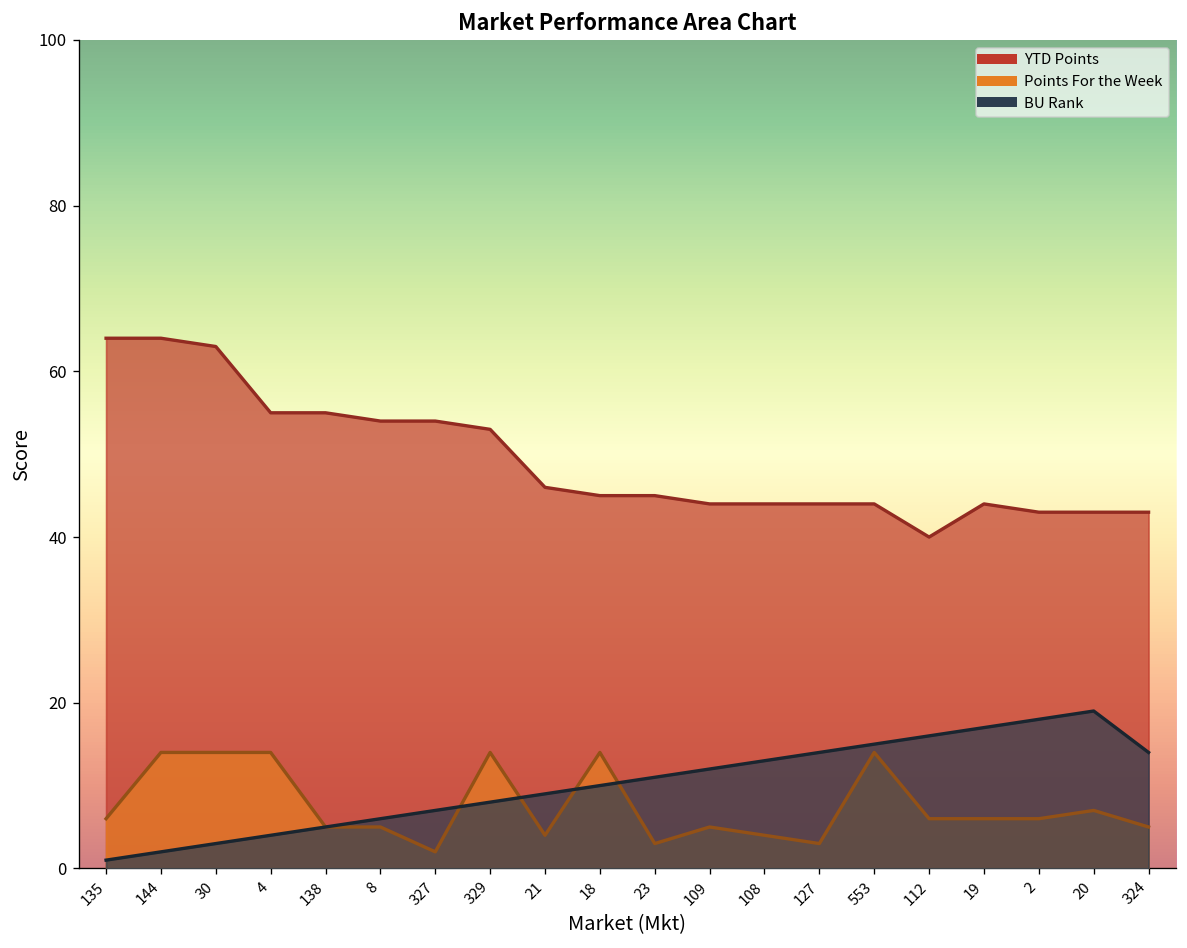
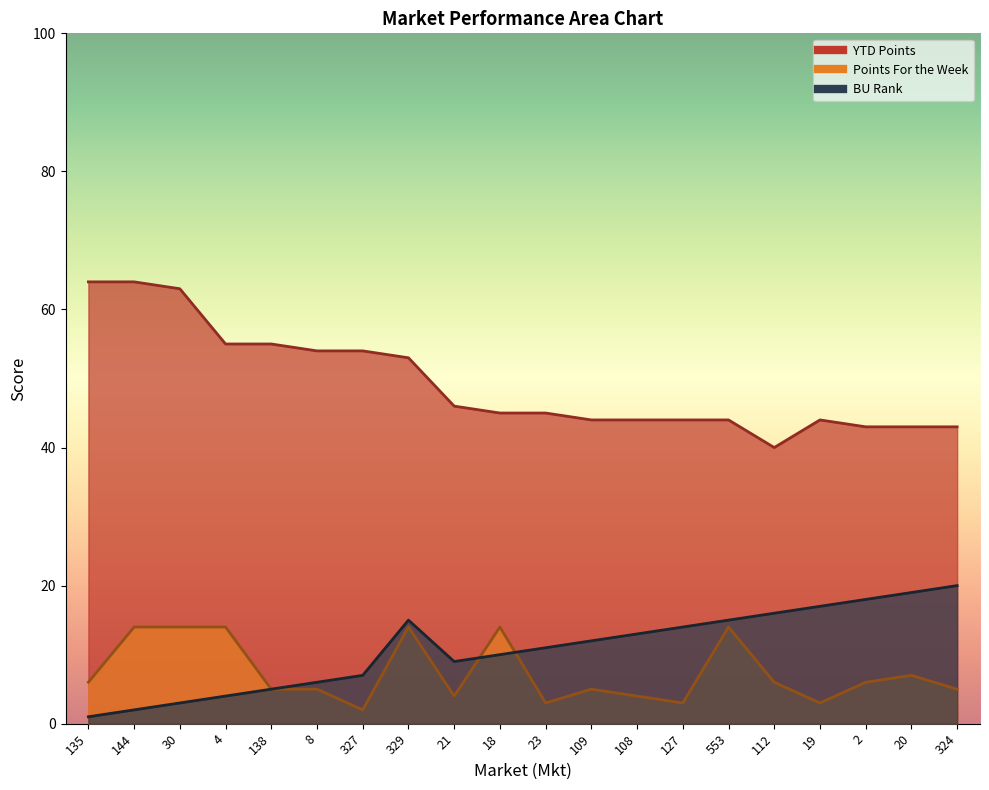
  {
    "YTD Points": {
      "135": 64,
      "144": 64,
      "30": 63,
      "4": 55,
      "138": 55,
      "8": 54,
      "327": 54,
      "329": 53,
      "21": 46,
      "18": 45,
      "23": 45,
      "109": 44,
      "108": 44,
      "127": 44,
      "553": 44,
      "112": 40,
      "19": 44,
      "2": 43,
      "20": 43,
      "324": 43
    },
    "Points For the Week": {
      "135": 6,
      "144": 14,
      "30": 14,
      "4": 14,
      "8": 5,
      "327": 2,
      "329": 14,
      "21": 4,
      "18": 14,
      "23": 3,
      "109": 5,
      "108": 4,
      "127": 3,
      "553": 14,
      "112": 6,
-     "19": 6,
+     "19": 3,
      "2": 6,
      "20": 7,
      "324": 5
    },
    "BU Rank": {
      "135": 1,
      "144": 2,
      "30": 3,
      "4": 4,
      "8": 6,
      "327": 7,
-     "329": 8,
+     "329": 15,
      "21": 9,
      "18": 10,
      "23": 11,
      "109": 12,
      "108": 13,
      "127": 14,
      "553": 15,
      "112": 16,
      "19": 17,
      "2": 18,
      "20": 19,
-     "324": 14
+     "324": 20
    }
  }
